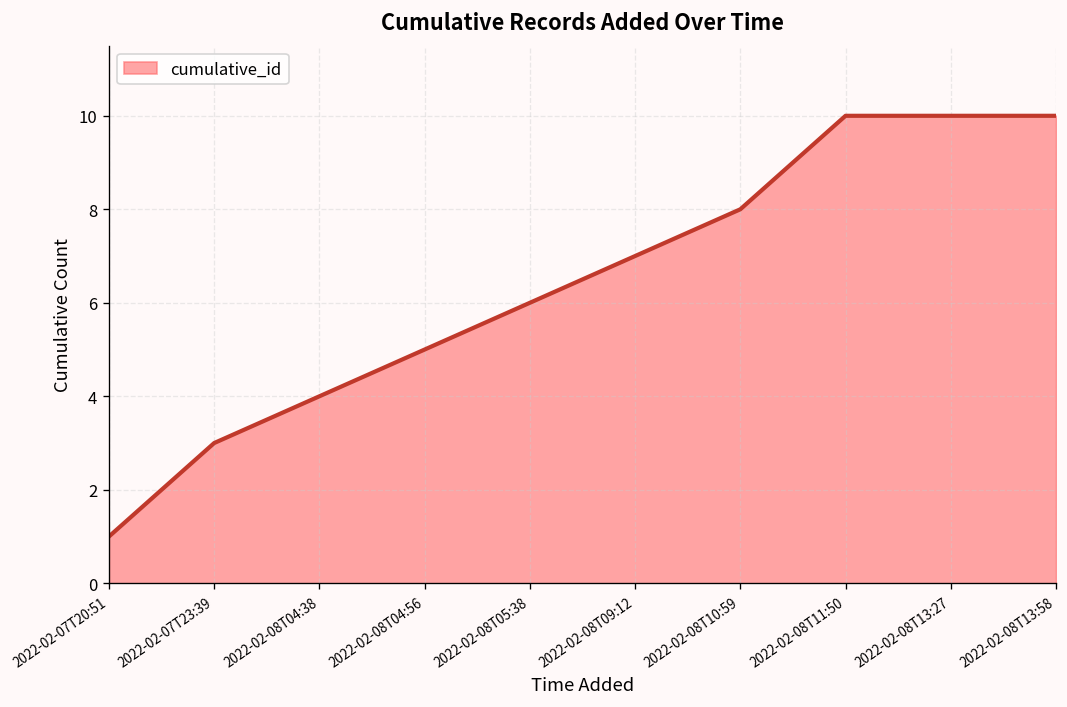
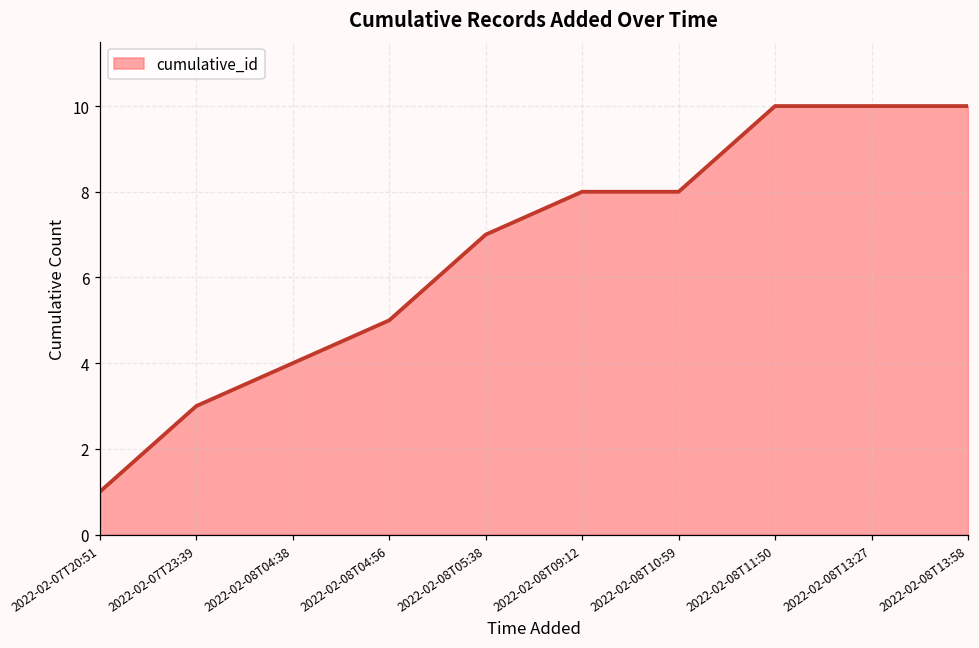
  {
    "2022-02-07T20:51": 1,
    "2022-02-07T23:39": 3,
    "2022-02-08T04:38": 4,
    "2022-02-08T04:56": 5,
-   "2022-02-08T05:38": 6,
-   "2022-02-08T09:12": 7,
+   "2022-02-08T05:38": 7,
+   "2022-02-08T09:12": 8,
    "2022-02-08T10:59": 8,
    "2022-02-08T11:50": 10,
    "2022-02-08T13:27": 10,
    "2022-02-08T13:58": 10
  }
